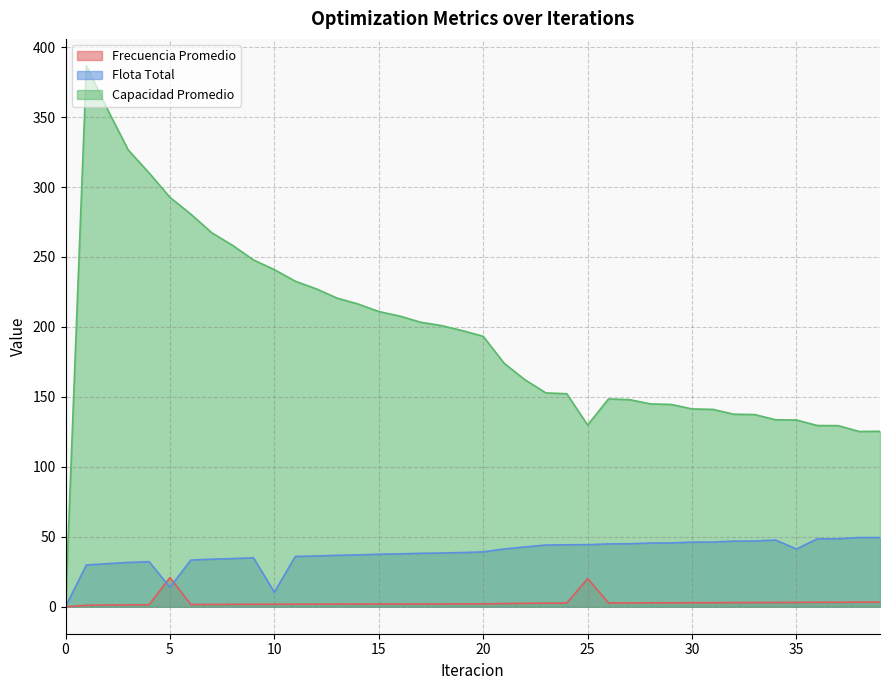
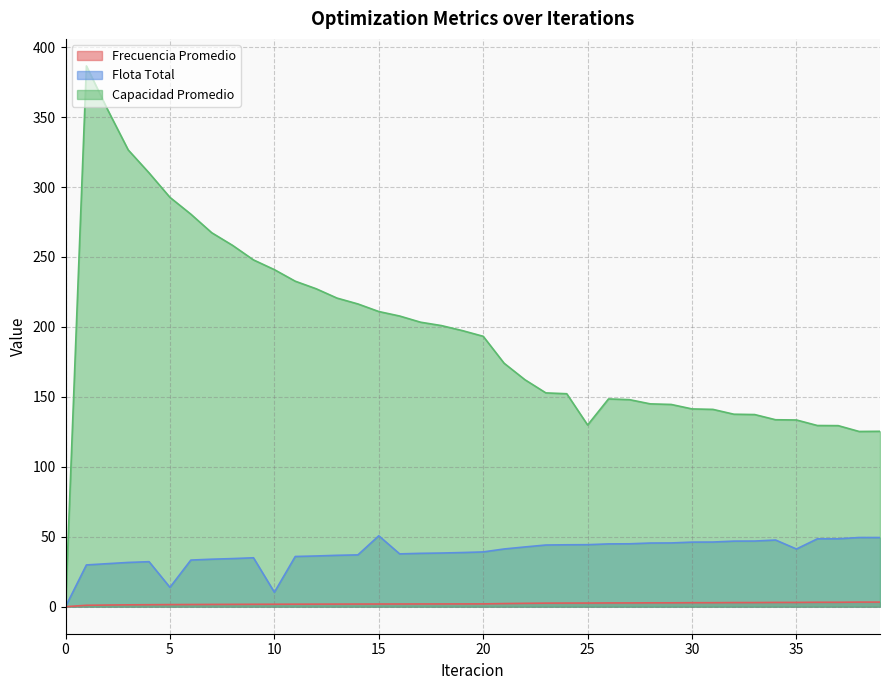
  {
    "Frecuencia Promedio": {
-     "5": 21,
+     "5": 1,
      "10": 2,
      "15": 2,
      "20": 2,
-     "25": 20,
+     "25": 3,
      "30": 3,
      "35": 3
    },
    "Flota Total": {
      "5": 14,
      "10": 10,
-     "15": 37,
+     "15": 51,
      "20": 39,
      "25": 44,
      "30": 46,
      "35": 41
    },
    "Capacidad Promedio": {
      "5": 293,
      "10": 241,
      "15": 211,
      "20": 193,
      "25": 130,
      "30": 141,
      "35": 133
    }
  }
